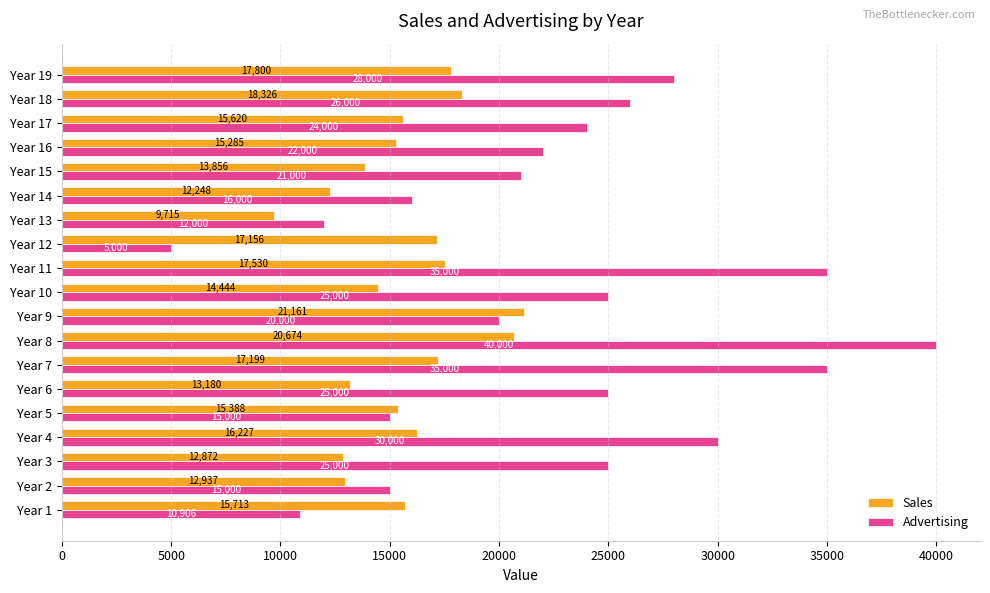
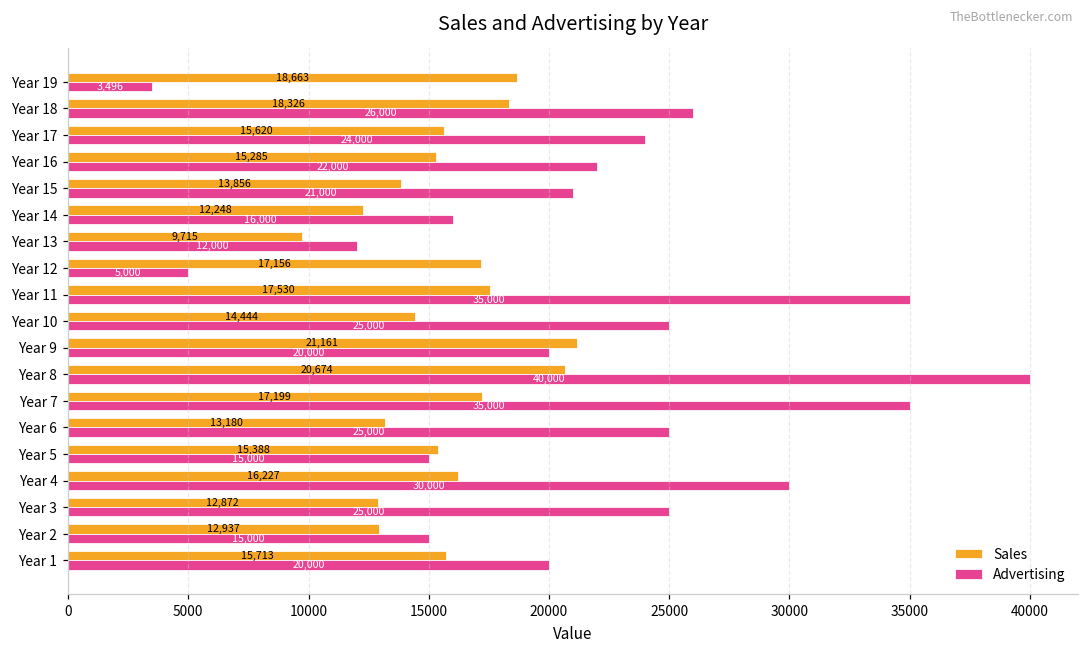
  {
    "Sales": {
-     "Year 19": "17,800",
+     "Year 19": "18,663",
      "Year 18": "18,326",
      "Year 17": "15,620",
      "Year 16": "15,285",
      "Year 15": "13,856",
      "Year 14": "12,248",
      "Year 13": "9,715",
      "Year 12": "17,156",
      "Year 11": "17,530",
      "Year 10": "14,444",
      "Year 9": "21,161",
      "Year 8": "20,674",
      "Year 7": "17,199",
      "Year 6": "13,180",
      "Year 5": "15,388",
      "Year 4": "16,227",
      "Year 3": "12,872",
      "Year 2": "12,937",
      "Year 1": "15,713"
    },
    "Advertising": {
-     "Year 19": "28,000",
+     "Year 19": "3,496",
      "Year 18": "26,000",
      "Year 17": "24,000",
      "Year 16": "22,000",
      "Year 15": "21,000",
      "Year 14": "16,000",
      "Year 13": "12,000",
      "Year 12": "5,000",
      "Year 11": "35,000",
      "Year 10": "25,000",
      "Year 9": "20,000",
      "Year 8": "40,000",
      "Year 7": "35,000",
      "Year 6": "25,000",
      "Year 5": "15,000",
      "Year 4": "30,000",
      "Year 3": "25,000",
      "Year 2": "15,000",
-     "Year 1": "10,906"
+     "Year 1": "20,000"
    }
  }
